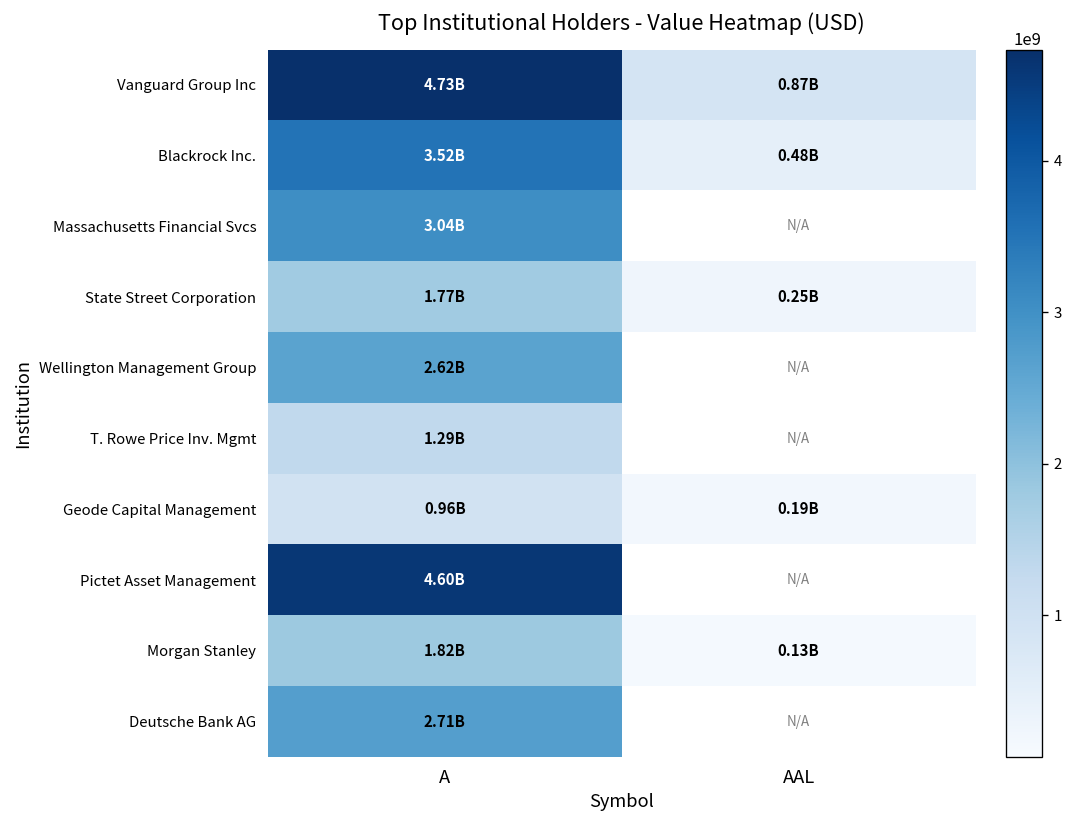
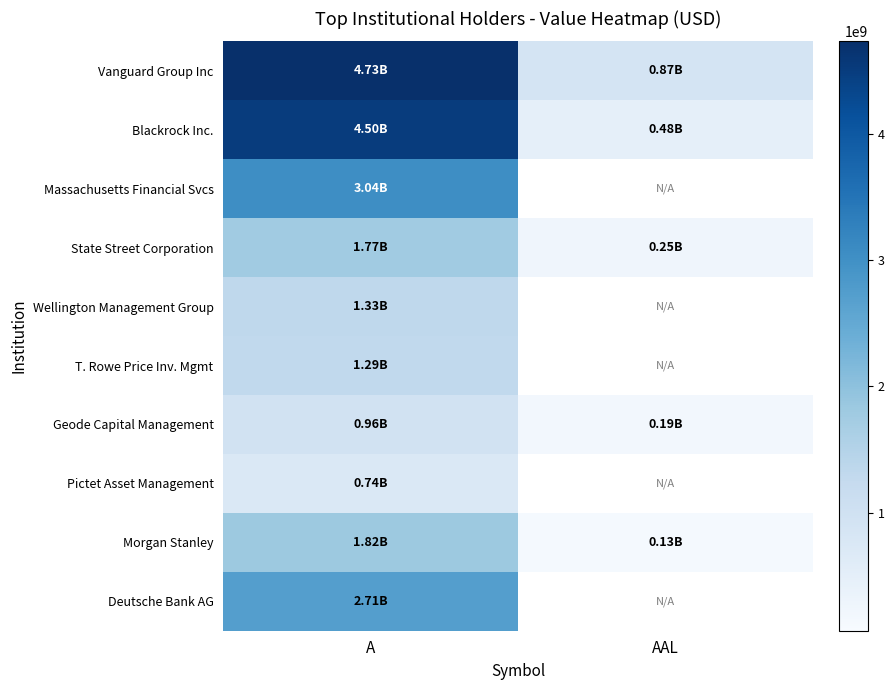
  {
    "Vanguard Group Inc": {
      "A": "4.73B",
      "AAL": "0.87B"
    },
    "Blackrock Inc.": {
-     "A": "3.52B",
+     "A": "4.50B",
      "AAL": "0.48B"
    },
    "Massachusetts Financial Svcs": {
      "A": "3.04B"
    },
    "State Street Corporation": {
      "A": "1.77B",
      "AAL": "0.25B"
    },
    "Wellington Management Group": {
-     "A": "2.62B"
+     "A": "1.33B"
    },
    "T. Rowe Price Inv. Mgmt": {
      "A": "1.29B"
    },
    "Geode Capital Management": {
      "A": "0.96B",
      "AAL": "0.19B"
    },
    "Pictet Asset Management": {
-     "A": "4.60B"
+     "A": "0.74B"
    },
    "Morgan Stanley": {
      "A": "1.82B",
      "AAL": "0.13B"
    },
    "Deutsche Bank AG": {
      "A": "2.71B"
    }
  }
